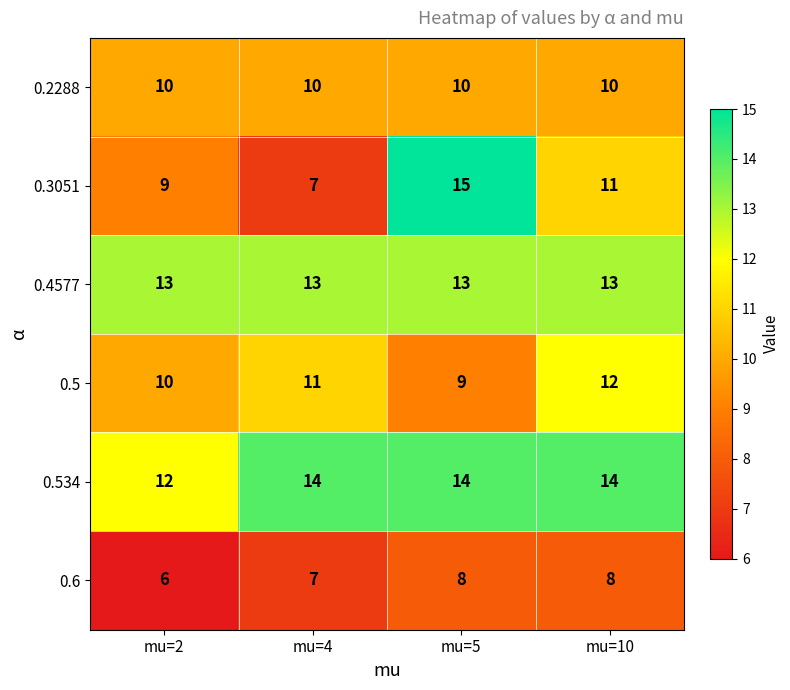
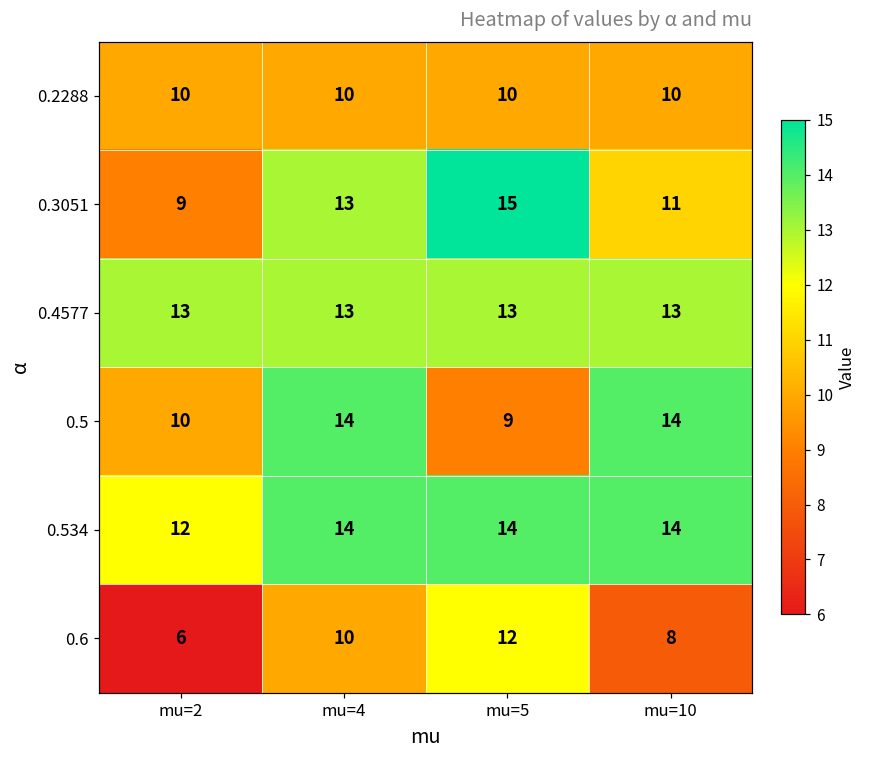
  {
    "0.2288": {
      "mu=2": 10,
      "mu=4": 10,
      "mu=5": 10,
      "mu=10": 10
    },
    "0.3051": {
      "mu=2": 9,
-     "mu=4": 7,
+     "mu=4": 13,
      "mu=5": 15,
      "mu=10": 11
    },
    "0.4577": {
      "mu=2": 13,
      "mu=4": 13,
      "mu=5": 13,
      "mu=10": 13
    },
    "0.5": {
      "mu=2": 10,
-     "mu=4": 11,
+     "mu=4": 14,
      "mu=5": 9,
-     "mu=10": 12
+     "mu=10": 14
    },
    "0.534": {
      "mu=2": 12,
      "mu=4": 14,
      "mu=5": 14,
      "mu=10": 14
    },
    "0.6": {
      "mu=2": 6,
-     "mu=4": 7,
-     "mu=5": 8,
+     "mu=4": 10,
+     "mu=5": 12,
      "mu=10": 8
    }
  }
